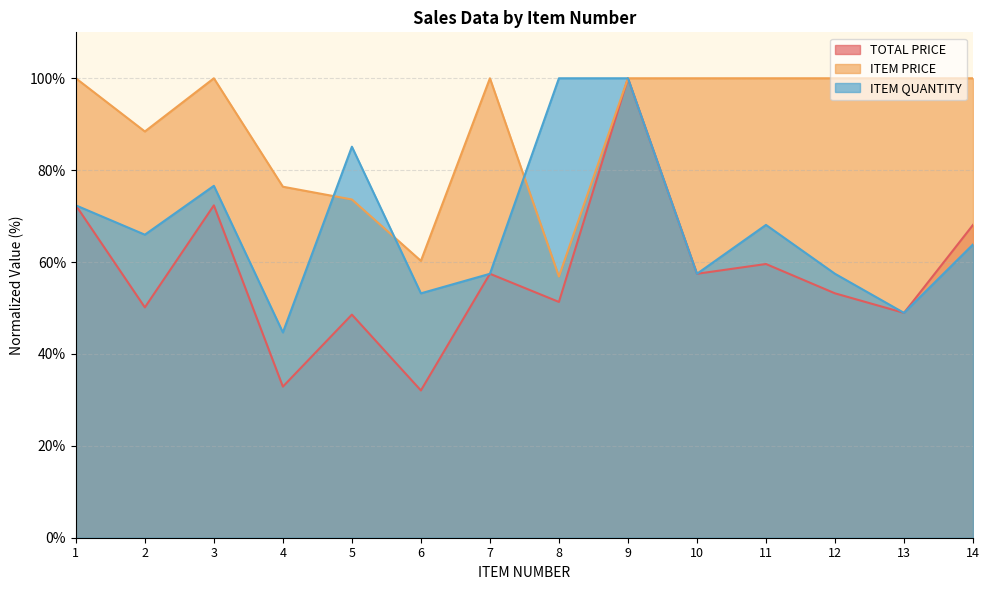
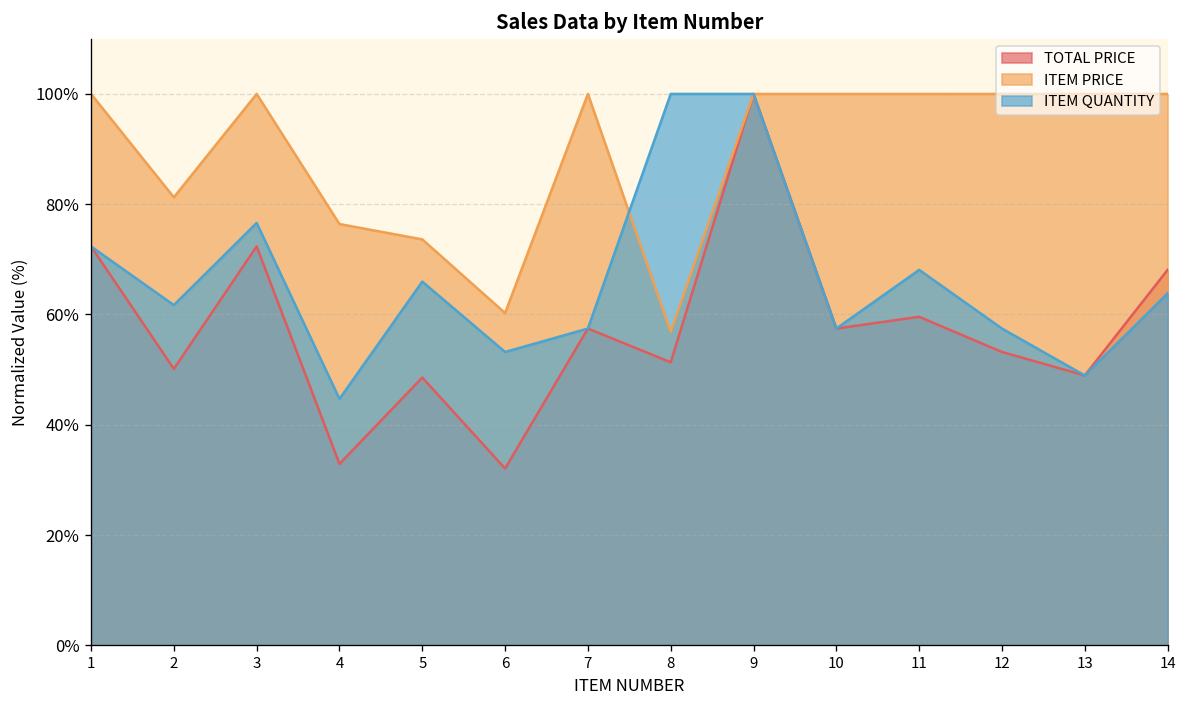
  {
    "TOTAL PRICE": {
      "2": "50%",
      "3": "72%",
      "4": "33%",
      "5": "49%",
      "6": "32%",
      "8": "51%",
      "11": "60%",
      "12": "53%",
      "14": "68%"
    },
    "ITEM PRICE": {
      "1": "100%",
-     "2": "88%",
+     "2": "81%",
      "3": "100%",
      "4": "76%",
      "5": "74%",
      "6": "60%",
      "7": "100%",
      "8": "57%",
      "10": "100%",
      "11": "100%",
      "14": "100%"
    },
    "ITEM QUANTITY": {
-     "2": "66%",
+     "2": "62%",
      "3": "77%",
      "4": "45%",
-     "5": "85%",
+     "5": "66%",
      "6": "53%",
      "8": "100%",
      "11": "68%",
      "12": "57%",
      "14": "64%"
    }
  }
